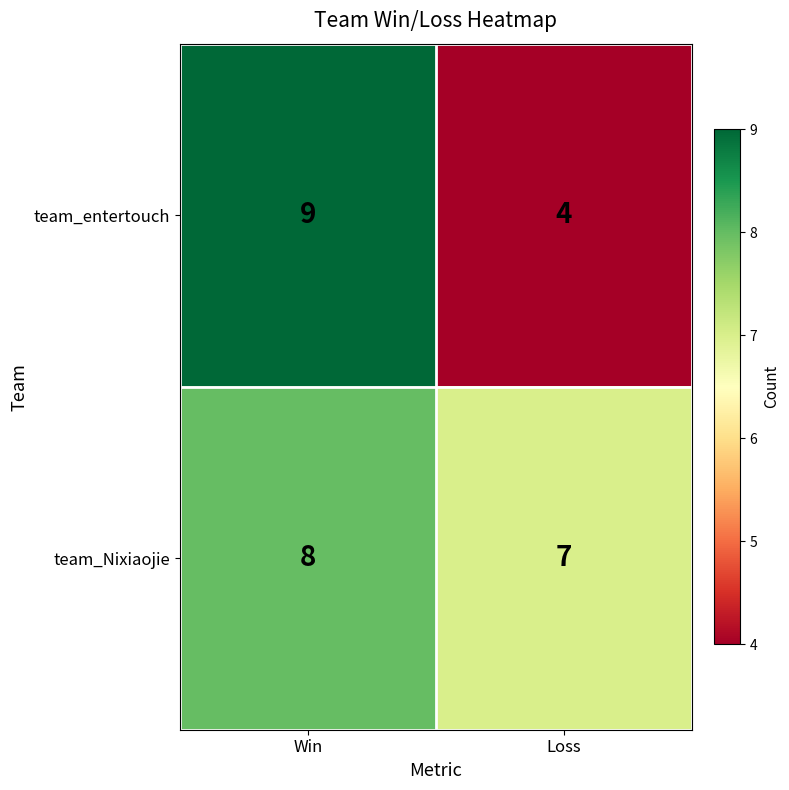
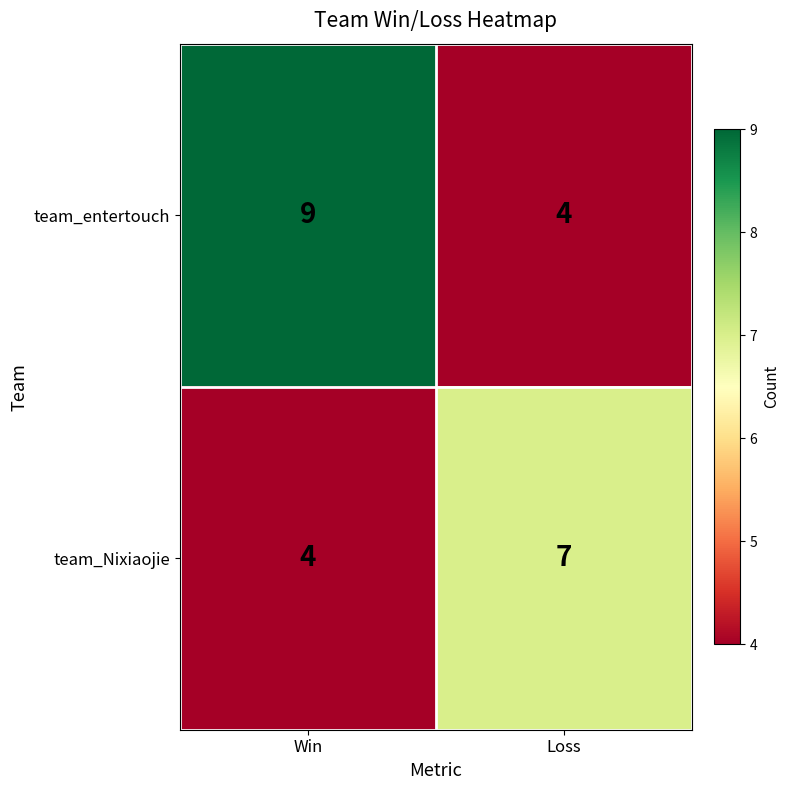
  {
    "team_entertouch": {
      "Win": 9,
      "Loss": 4
    },
    "team_Nixiaojie": {
-     "Win": 8,
+     "Win": 4,
      "Loss": 7
    }
  }
